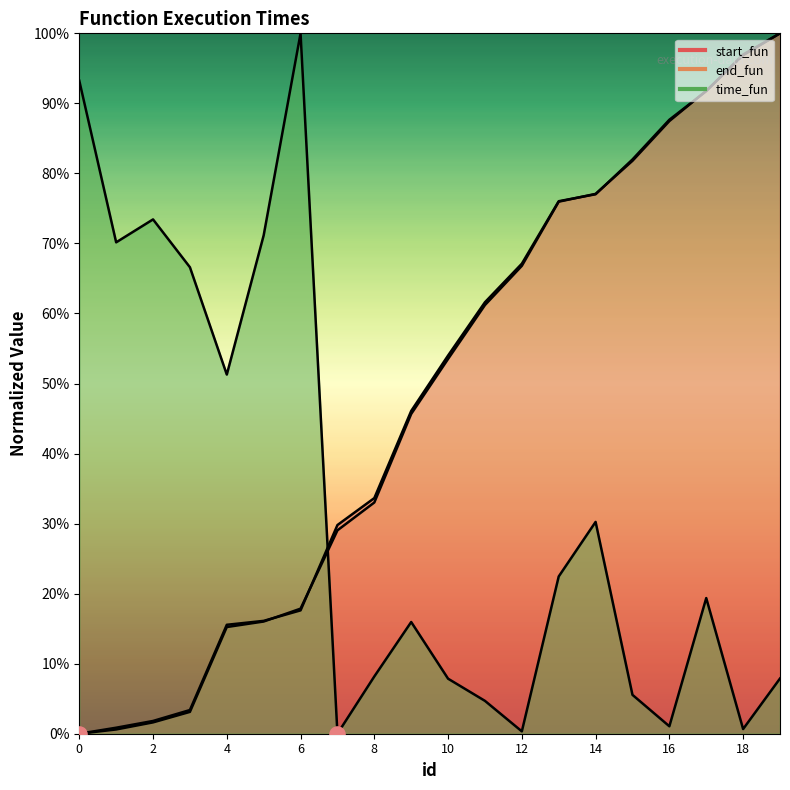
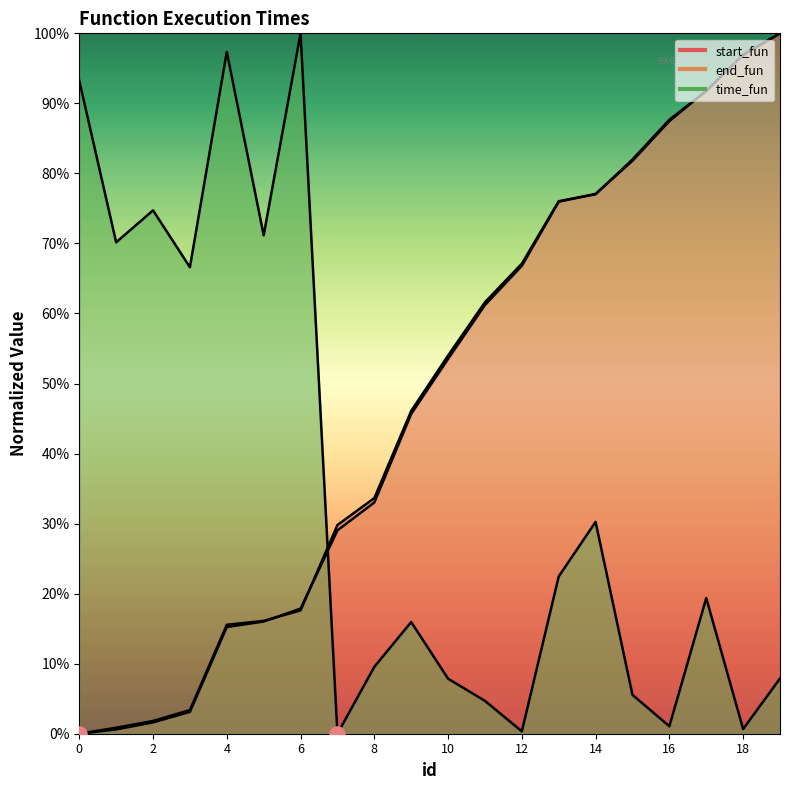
  {
    "time_fun": {
      "0": "93%",
-     "2": "73%",
-     "4": "51%",
+     "2": "75%",
+     "4": "97%",
      "6": "100%",
-     "8": "8%",
+     "8": "10%",
      "10": "8%",
      "12": "0%",
      "14": "30%",
      "16": "1%",
      "18": "1%"
    }
  }
